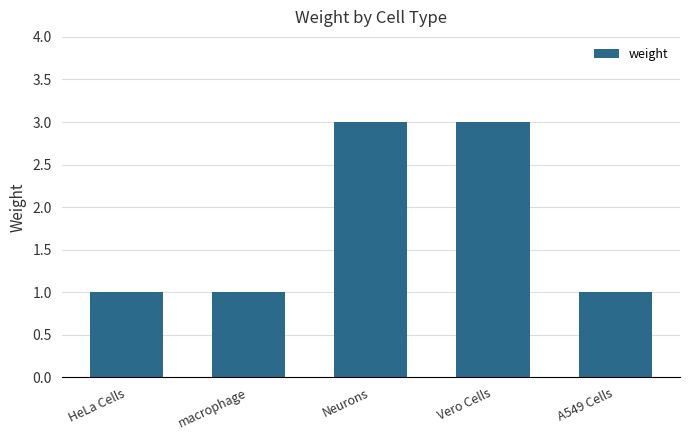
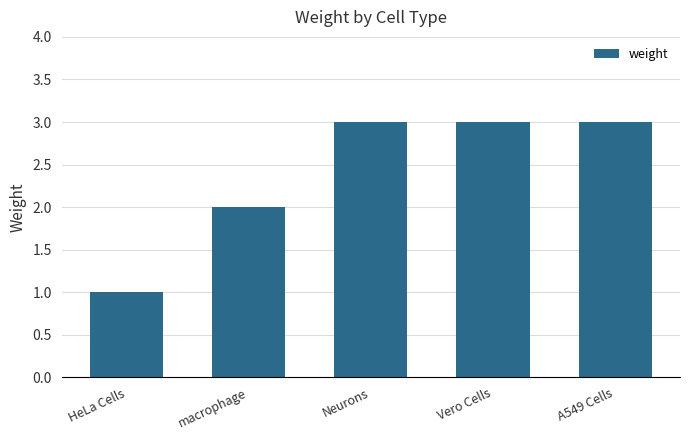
  {
    "HeLa Cells": 1,
-   "macrophage": 1,
+   "macrophage": 2,
    "Neurons": 3,
    "Vero Cells": 3,
-   "A549 Cells": 1
+   "A549 Cells": 3
  }
